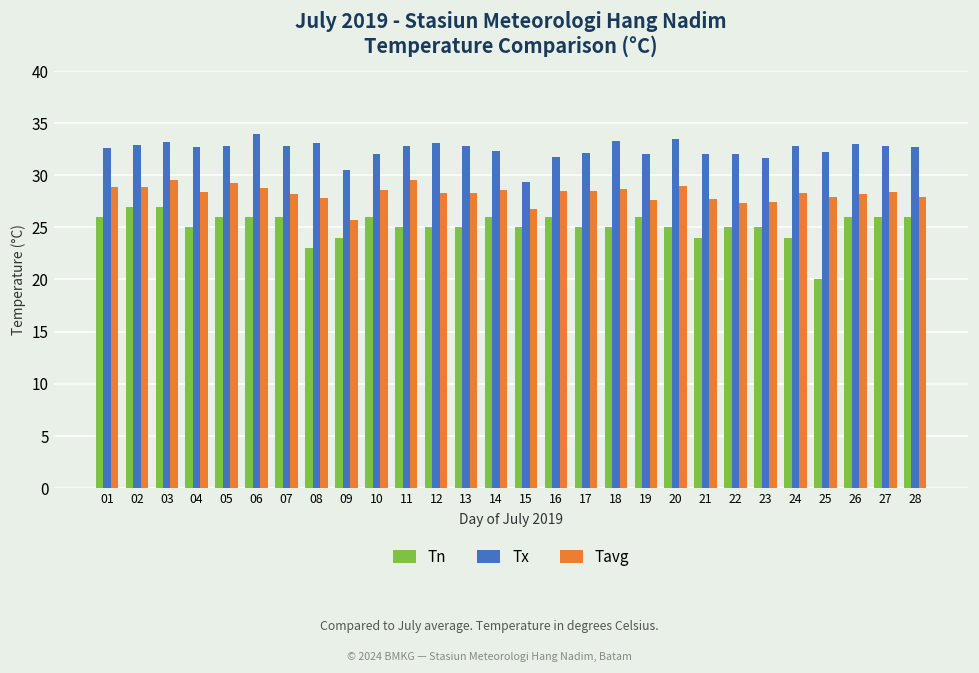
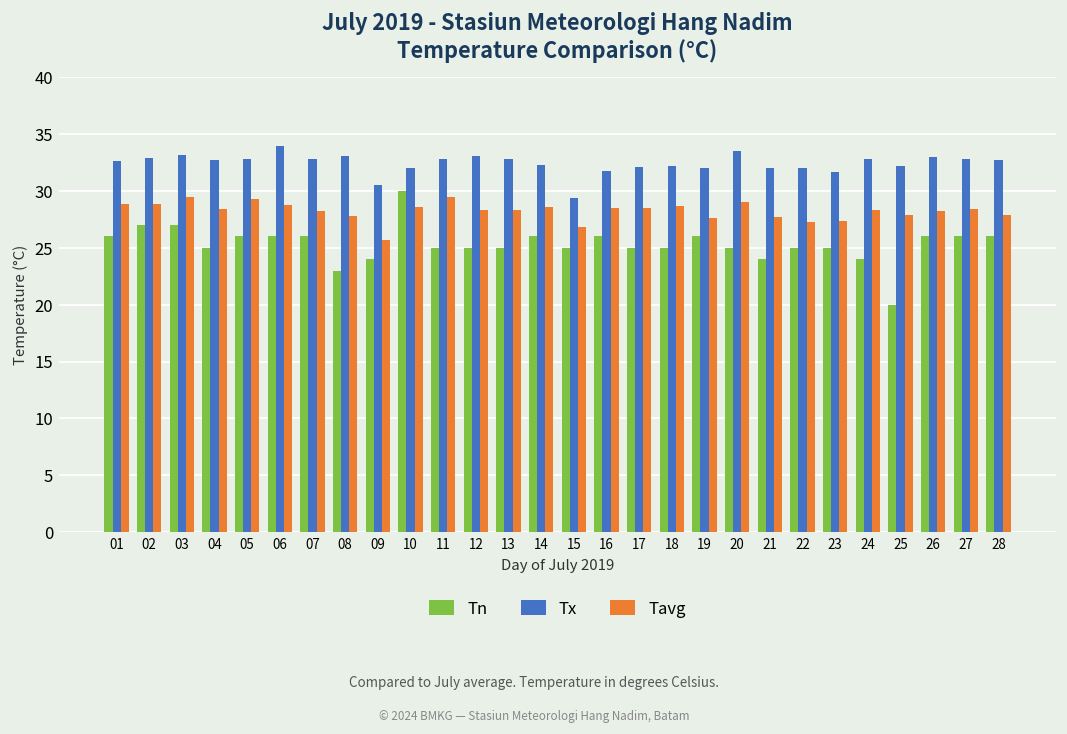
  {
    "Tn": {
      "01": 26,
      "02": 27,
      "03": 27,
      "04": 25,
      "05": 26,
      "06": 26,
      "07": 26,
      "08": 23,
      "09": 24,
-     "10": 26,
+     "10": 30,
      "11": 25,
      "12": 25,
      "13": 25,
      "14": 26,
      "15": 25,
      "16": 26,
      "17": 25,
      "18": 25,
      "19": 26,
      "20": 25,
      "21": 24,
      "22": 25,
      "23": 25,
      "24": 24,
      "25": 20,
      "26": 26,
      "27": 26,
      "28": 26
    },
    "Tx": {
      "01": 33,
      "02": 33,
      "03": 33,
      "04": 33,
      "05": 33,
      "06": 34,
      "07": 33,
      "08": 33,
      "09": 31,
      "10": 32,
      "11": 33,
      "12": 33,
      "13": 33,
      "14": 32,
      "15": 29,
      "16": 32,
      "17": 32,
-     "18": 33,
+     "18": 32,
      "19": 32,
      "20": 34,
      "21": 32,
      "22": 32,
      "23": 32,
      "24": 33,
      "25": 32,
      "26": 33,
      "27": 33,
      "28": 33
    },
    "Tavg": {
      "01": 29,
      "02": 29,
      "03": 30,
      "04": 28,
      "05": 29,
      "06": 29,
      "07": 28,
      "08": 28,
      "09": 26,
      "10": 29,
      "11": 30,
      "12": 28,
      "13": 28,
      "14": 29,
      "15": 27,
      "16": 29,
      "17": 29,
      "18": 29,
      "19": 28,
      "20": 29,
      "21": 28,
      "22": 27,
      "23": 27,
      "24": 28,
      "25": 28,
      "26": 28,
      "27": 28,
      "28": 28
    }
  }
